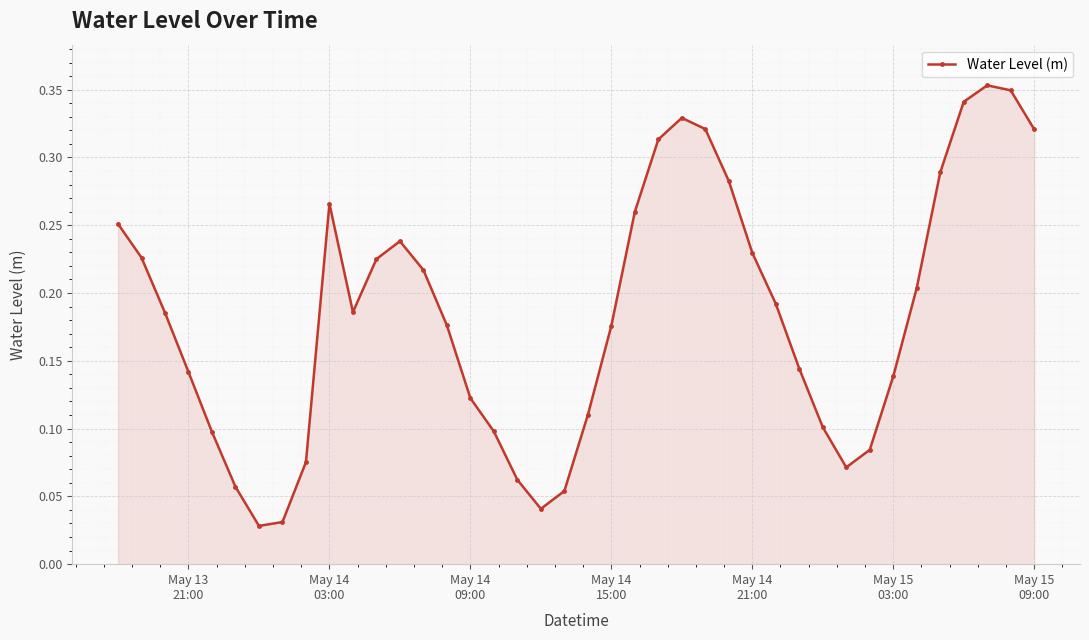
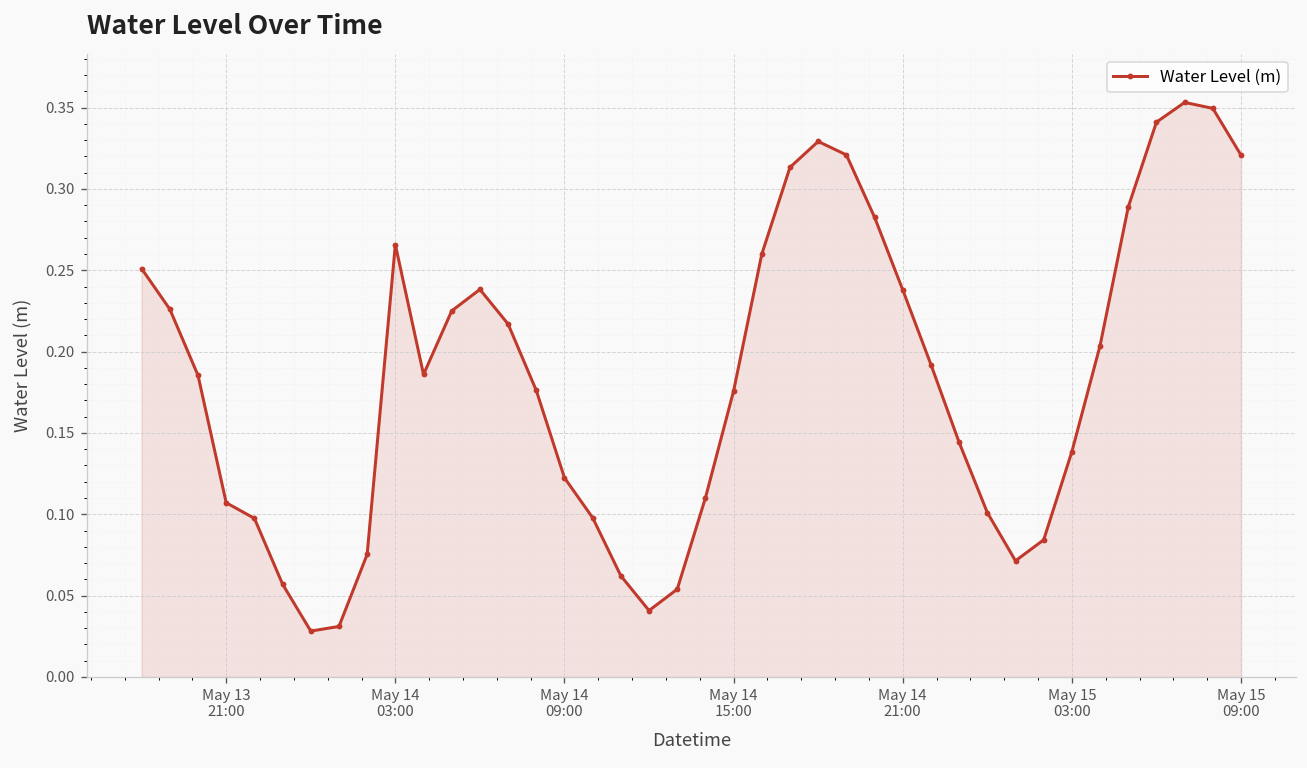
  {
-   "May 13 21:00": 0.142,
+   "May 13 21:00": 0.107,
    "May 14 03:00": 0.266,
    "May 14 09:00": 0.122,
    "May 14 15:00": 0.176,
-   "May 14 21:00": 0.230,
+   "May 14 21:00": 0.238,
    "May 15 03:00": 0.139,
    "May 15 09:00": 0.321
  }
